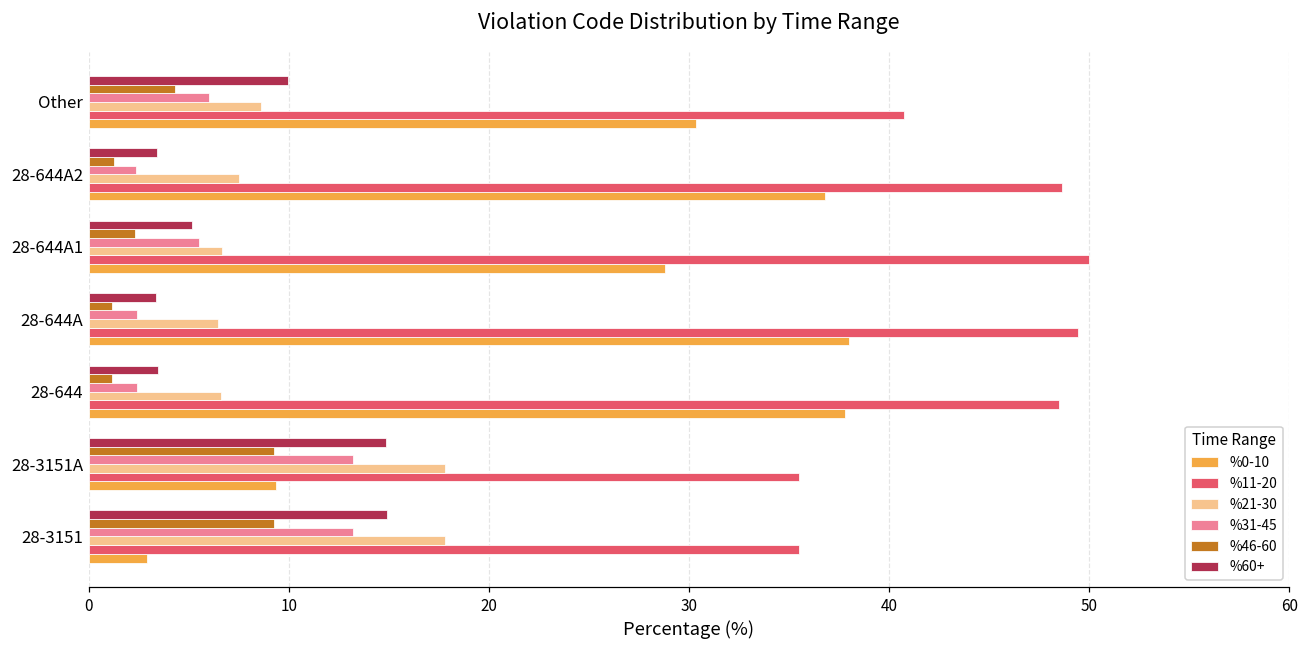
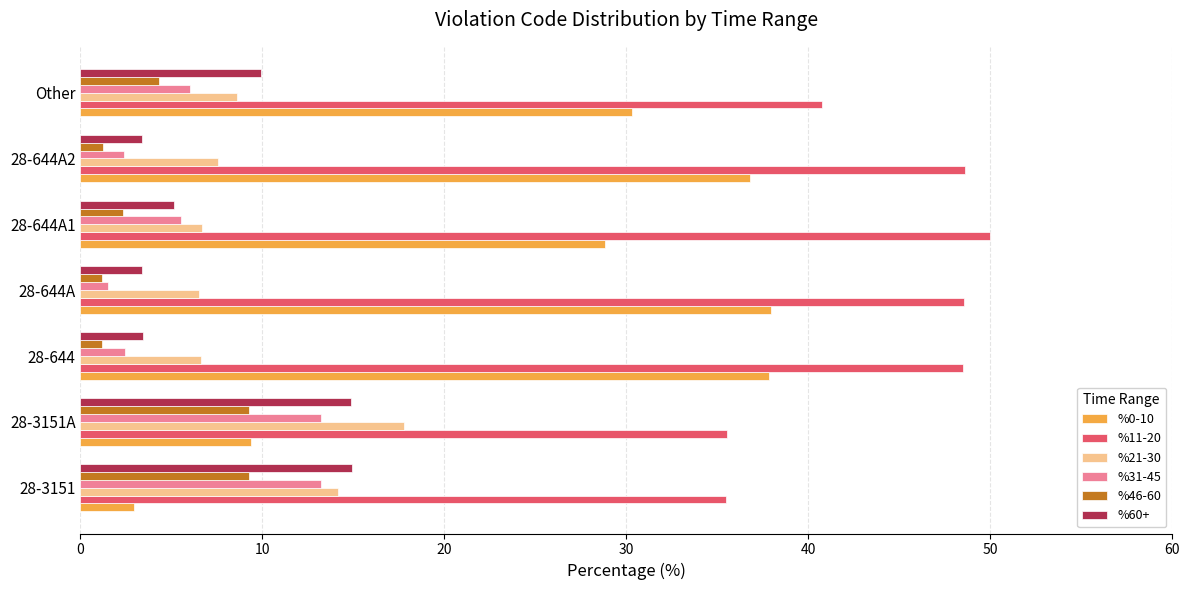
  {
    "%0-10": {
      "Other": 30.3,
      "28-644A2": 36.8,
      "28-644A1": 28.8,
      "28-644A": 38.0,
      "28-644": 37.8,
      "28-3151A": 9.3,
      "28-3151": 2.9
    },
    "%11-20": {
      "Other": 40.8,
      "28-644A2": 48.6,
      "28-644A1": 50.0,
-     "28-644A": 49.4,
+     "28-644A": 48.6,
      "28-644": 48.5,
      "28-3151A": 35.5,
      "28-3151": 35.5
    },
    "%21-30": {
      "Other": 8.6,
      "28-644A2": 7.5,
      "28-644A1": 6.7,
      "28-644A": 6.5,
      "28-644": 6.6,
      "28-3151A": 17.8,
-     "28-3151": 17.8
+     "28-3151": 14.1
    },
    "%31-45": {
      "Other": 6.0,
      "28-644A2": 2.4,
      "28-644A1": 5.5,
-     "28-644A": 2.4,
+     "28-644A": 1.5,
      "28-644": 2.4,
      "28-3151A": 13.2,
      "28-3151": 13.2
    },
    "%46-60": {
      "Other": 4.3,
      "28-644A2": 1.3,
      "28-644A1": 2.3,
      "28-644A": 1.2,
      "28-644": 1.2,
      "28-3151A": 9.3,
      "28-3151": 9.3
    },
    "%60+": {
      "Other": 9.9,
      "28-644A2": 3.4,
      "28-644A1": 5.2,
      "28-644A": 3.4,
      "28-644": 3.5,
      "28-3151A": 14.9,
      "28-3151": 14.9
    }
  }
